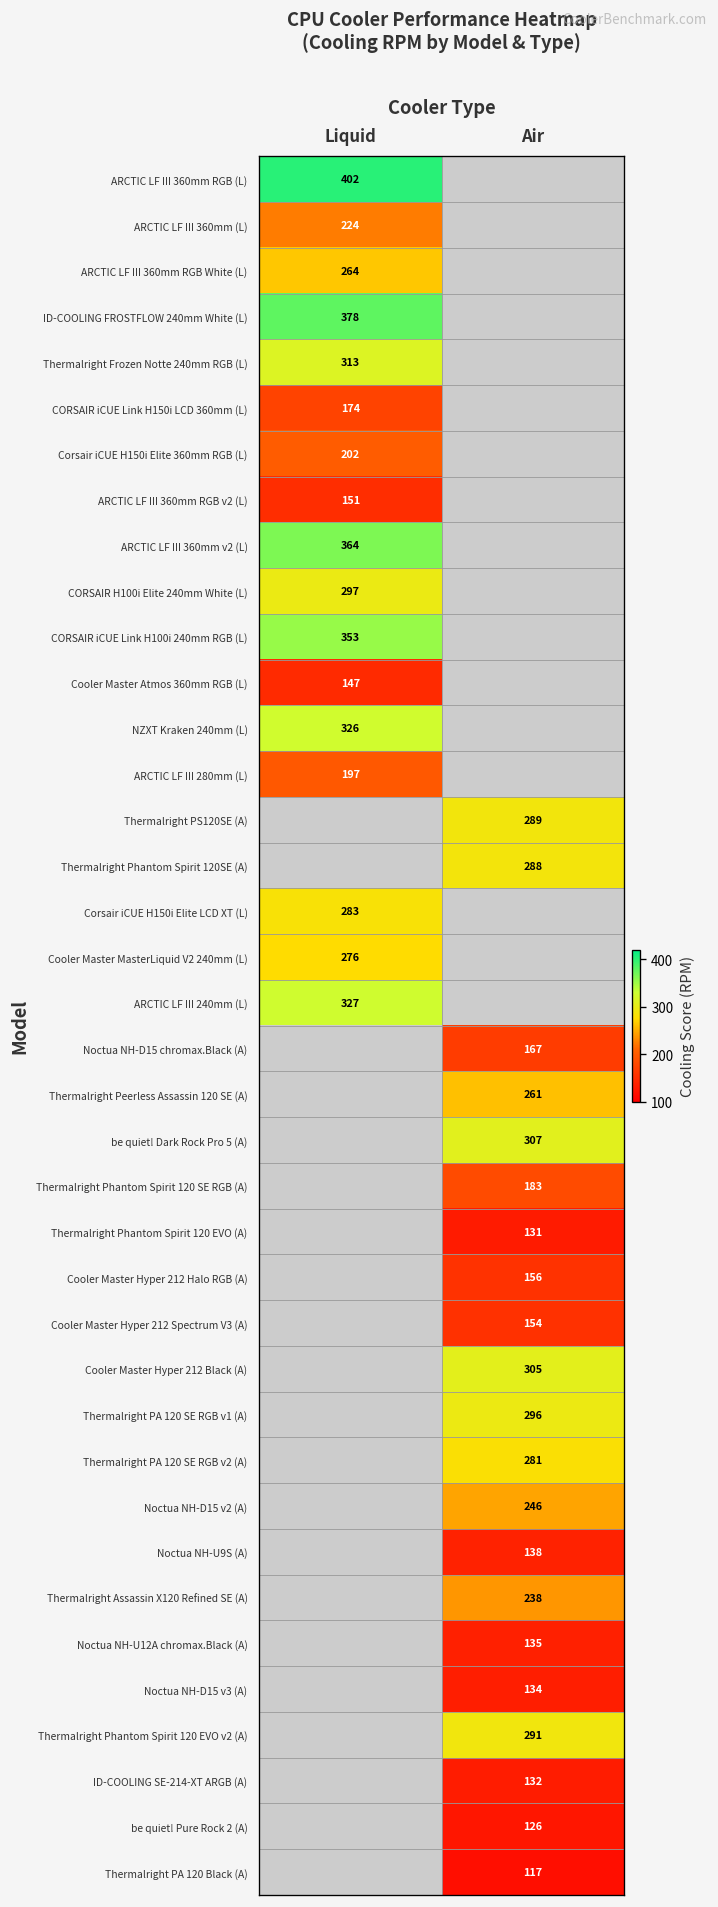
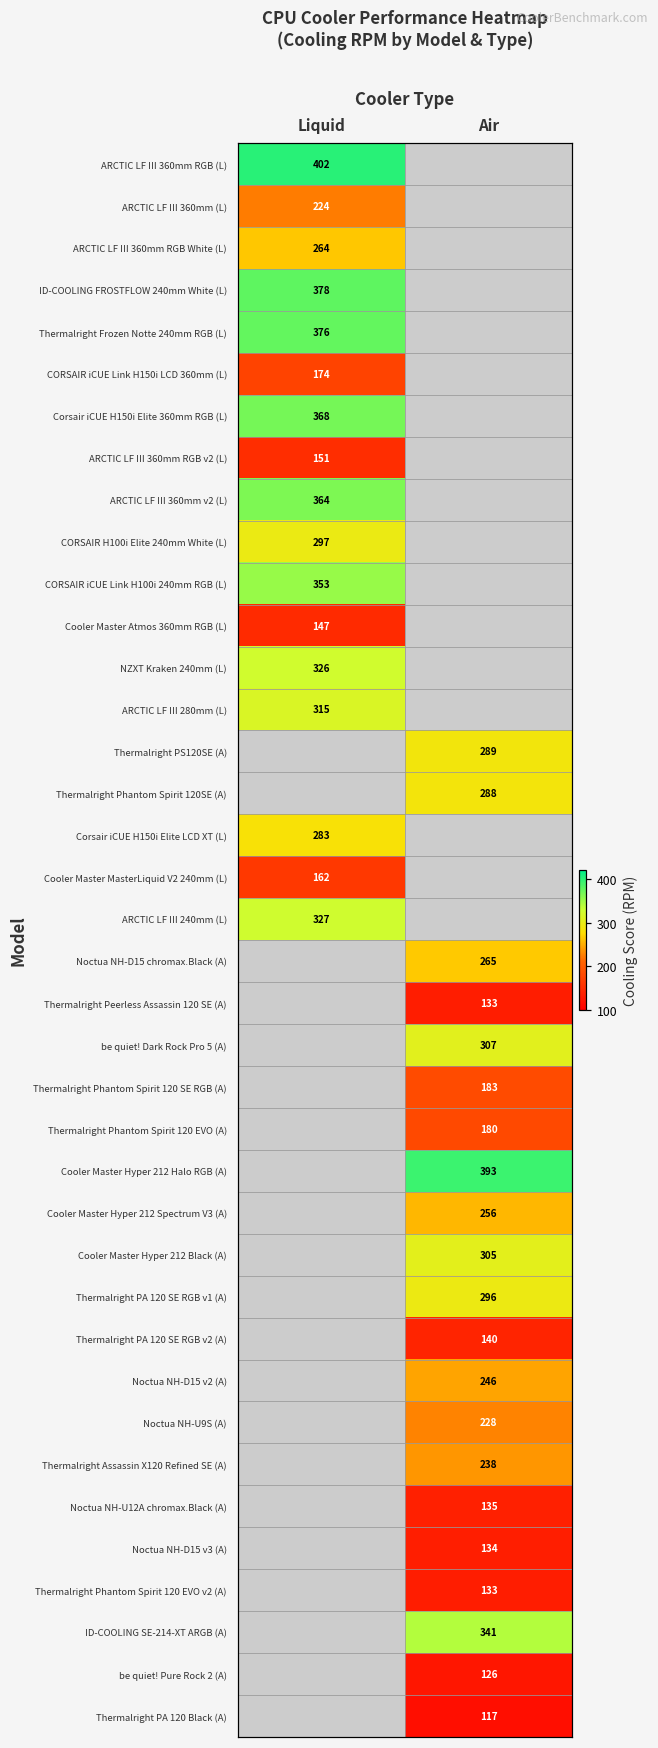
  {
    "ARCTIC LF III 360mm RGB (L)": {
      "Liquid": 402
    },
    "ARCTIC LF III 360mm (L)": {
      "Liquid": 224
    },
    "ARCTIC LF III 360mm RGB White (L)": {
      "Liquid": 264
    },
    "ID-COOLING FROSTFLOW 240mm White (L)": {
      "Liquid": 378
    },
    "Thermalright Frozen Notte 240mm RGB (L)": {
-     "Liquid": 313
+     "Liquid": 376
    },
    "CORSAIR iCUE Link H150i LCD 360mm (L)": {
      "Liquid": 174
    },
    "Corsair iCUE H150i Elite 360mm RGB (L)": {
-     "Liquid": 202
+     "Liquid": 368
    },
    "ARCTIC LF III 360mm RGB v2 (L)": {
      "Liquid": 151
    },
    "ARCTIC LF III 360mm v2 (L)": {
      "Liquid": 364
    },
    "CORSAIR H100i Elite 240mm White (L)": {
      "Liquid": 297
    },
    "CORSAIR iCUE Link H100i 240mm RGB (L)": {
      "Liquid": 353
    },
    "Cooler Master Atmos 360mm RGB (L)": {
      "Liquid": 147
    },
    "NZXT Kraken 240mm (L)": {
      "Liquid": 326
    },
    "ARCTIC LF III 280mm (L)": {
-     "Liquid": 197
+     "Liquid": 315
    },
    "Thermalright PS120SE (A)": {
      "Air": 289
    },
    "Thermalright Phantom Spirit 120SE (A)": {
      "Air": 288
    },
    "Corsair iCUE H150i Elite LCD XT (L)": {
      "Liquid": 283
    },
    "Cooler Master MasterLiquid V2 240mm (L)": {
-     "Liquid": 276
+     "Liquid": 162
    },
    "ARCTIC LF III 240mm (L)": {
      "Liquid": 327
    },
    "Noctua NH-D15 chromax.Black (A)": {
-     "Air": 167
+     "Air": 265
    },
    "Thermalright Peerless Assassin 120 SE (A)": {
-     "Air": 261
+     "Air": 133
    },
    "be quiet! Dark Rock Pro 5 (A)": {
      "Air": 307
    },
    "Thermalright Phantom Spirit 120 SE RGB (A)": {
      "Air": 183
    },
    "Thermalright Phantom Spirit 120 EVO (A)": {
-     "Air": 131
+     "Air": 180
    },
    "Cooler Master Hyper 212 Halo RGB (A)": {
-     "Air": 156
+     "Air": 393
    },
    "Cooler Master Hyper 212 Spectrum V3 (A)": {
-     "Air": 154
+     "Air": 256
    },
    "Cooler Master Hyper 212 Black (A)": {
      "Air": 305
    },
    "Thermalright PA 120 SE RGB v1 (A)": {
      "Air": 296
    },
    "Thermalright PA 120 SE RGB v2 (A)": {
-     "Air": 281
+     "Air": 140
    },
    "Noctua NH-D15 v2 (A)": {
      "Air": 246
    },
    "Noctua NH-U9S (A)": {
-     "Air": 138
+     "Air": 228
    },
    "Thermalright Assassin X120 Refined SE (A)": {
      "Air": 238
    },
    "Noctua NH-U12A chromax.Black (A)": {
      "Air": 135
    },
    "Noctua NH-D15 v3 (A)": {
      "Air": 134
    },
    "Thermalright Phantom Spirit 120 EVO v2 (A)": {
-     "Air": 291
+     "Air": 133
    },
    "ID-COOLING SE-214-XT ARGB (A)": {
-     "Air": 132
+     "Air": 341
    },
    "be quiet! Pure Rock 2 (A)": {
      "Air": 126
    },
    "Thermalright PA 120 Black (A)": {
      "Air": 117
    }
  }
